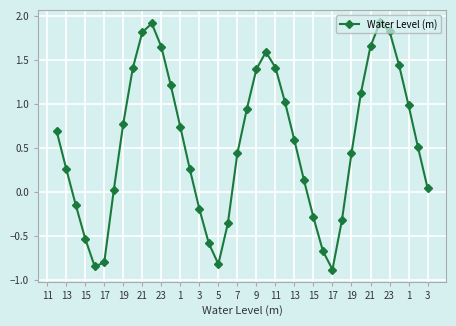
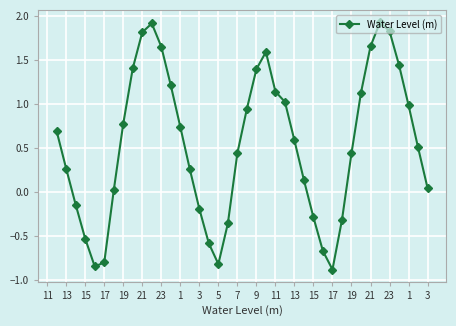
  {
    "5": -0.8,
    "7": 0.4,
    "9": 1.4,
-   "11": 1.4
+   "11": 1.1
  }
